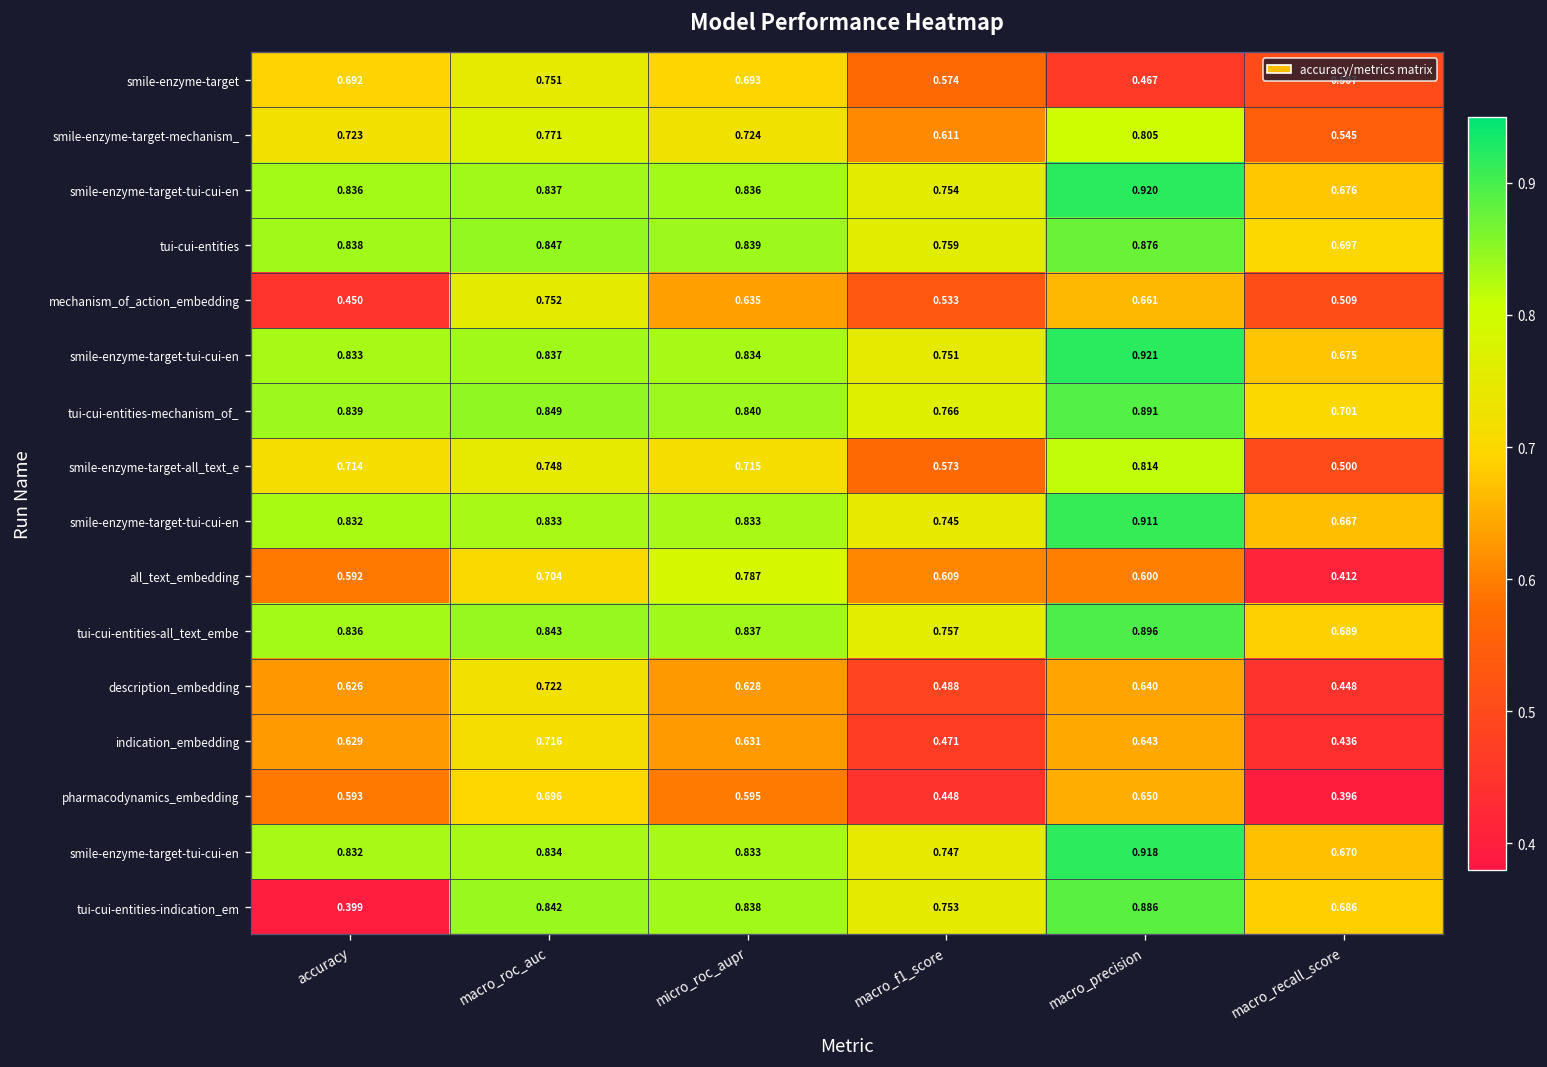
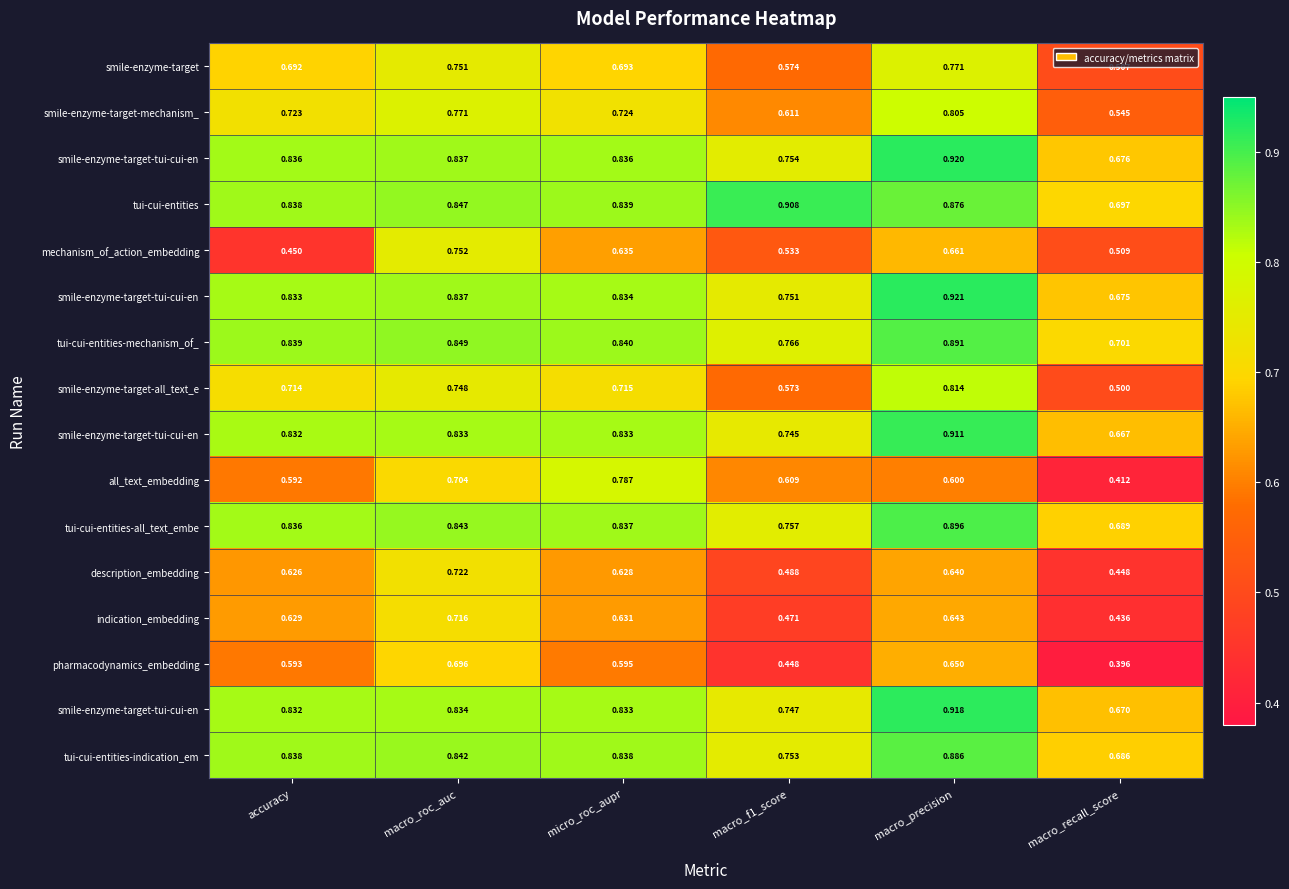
  {
    "smile-enzyme-target": {
      "accuracy": 0.692,
      "macro_roc_auc": 0.751,
      "micro_roc_aupr": 0.693,
      "macro_f1_score": 0.574,
-     "macro_precision": 0.467
+     "macro_precision": 0.771
    },
    "smile-enzyme-target-mechanism_": {
      "accuracy": 0.723,
      "macro_roc_auc": 0.771,
      "micro_roc_aupr": 0.724,
      "macro_f1_score": 0.611,
      "macro_precision": 0.805,
      "macro_recall_score": 0.545
    },
    "tui-cui-entities": {
      "accuracy": 0.838,
      "macro_roc_auc": 0.847,
      "micro_roc_aupr": 0.839,
-     "macro_f1_score": 0.759,
+     "macro_f1_score": 0.908,
      "macro_precision": 0.876,
      "macro_recall_score": 0.697
    },
    "mechanism_of_action_embedding": {
      "accuracy": 0.450,
      "macro_roc_auc": 0.752,
      "micro_roc_aupr": 0.635,
      "macro_f1_score": 0.533,
      "macro_precision": 0.661,
      "macro_recall_score": 0.509
    },
    "tui-cui-entities-mechanism_of_": {
      "accuracy": 0.839,
      "macro_roc_auc": 0.849,
      "micro_roc_aupr": 0.840,
      "macro_f1_score": 0.766,
      "macro_precision": 0.891,
      "macro_recall_score": 0.701
    },
    "smile-enzyme-target-all_text_e": {
      "accuracy": 0.714,
      "macro_roc_auc": 0.748,
      "micro_roc_aupr": 0.715,
      "macro_f1_score": 0.573,
      "macro_precision": 0.814,
      "macro_recall_score": 0.500
    },
    "all_text_embedding": {
      "accuracy": 0.592,
      "macro_roc_auc": 0.704,
      "micro_roc_aupr": 0.787,
      "macro_f1_score": 0.609,
      "macro_precision": 0.600,
      "macro_recall_score": 0.412
    },
    "tui-cui-entities-all_text_embe": {
      "accuracy": 0.836,
      "macro_roc_auc": 0.843,
      "micro_roc_aupr": 0.837,
      "macro_f1_score": 0.757,
      "macro_precision": 0.896,
      "macro_recall_score": 0.689
    },
    "description_embedding": {
      "accuracy": 0.626,
      "macro_roc_auc": 0.722,
      "micro_roc_aupr": 0.628,
      "macro_f1_score": 0.488,
      "macro_precision": 0.640,
      "macro_recall_score": 0.448
    },
    "indication_embedding": {
      "accuracy": 0.629,
      "macro_roc_auc": 0.716,
      "micro_roc_aupr": 0.631,
      "macro_f1_score": 0.471,
      "macro_precision": 0.643,
      "macro_recall_score": 0.436
    },
    "pharmacodynamics_embedding": {
      "accuracy": 0.593,
      "macro_roc_auc": 0.696,
      "micro_roc_aupr": 0.595,
      "macro_f1_score": 0.448,
      "macro_precision": 0.650,
      "macro_recall_score": 0.396
    },
    "tui-cui-entities-indication_em": {
-     "accuracy": 0.399,
+     "accuracy": 0.838,
      "macro_roc_auc": 0.842,
      "micro_roc_aupr": 0.838,
      "macro_f1_score": 0.753,
      "macro_precision": 0.886,
      "macro_recall_score": 0.686
    }
  }
